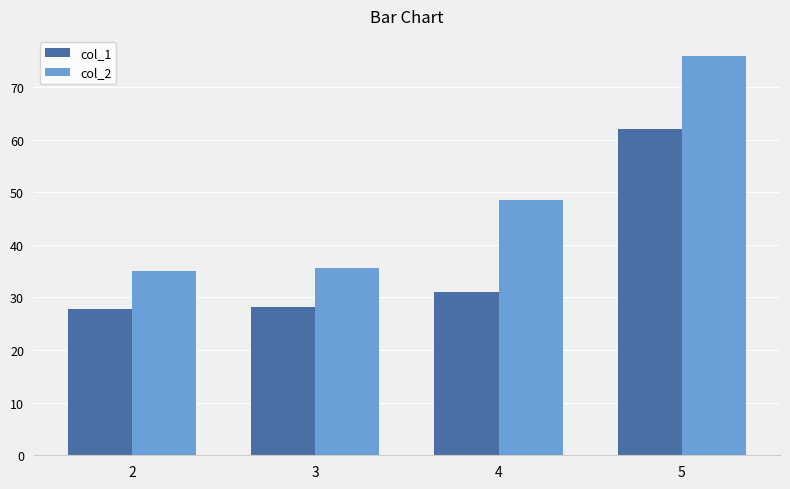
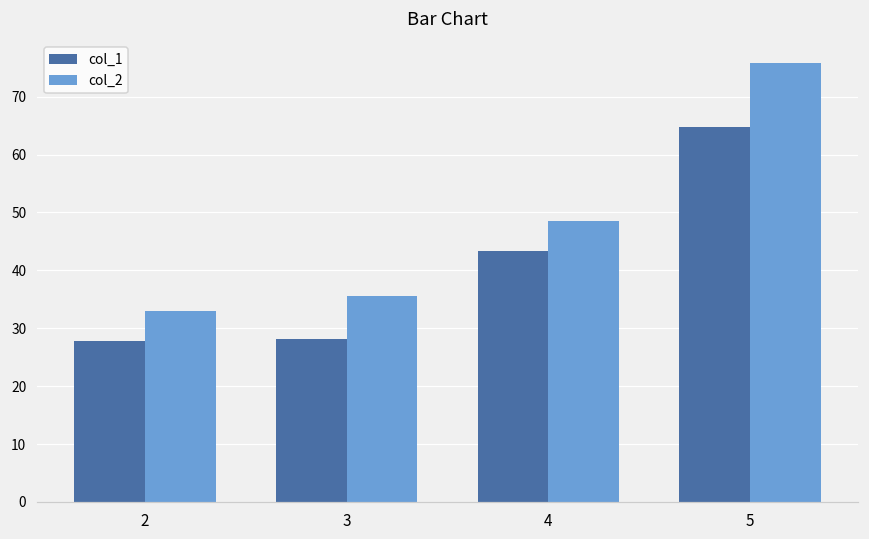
  {
    "col_1": {
      "2": 28,
      "3": 28,
-     "4": 31,
-     "5": 62
+     "4": 43,
+     "5": 65
    },
    "col_2": {
-     "2": 35,
+     "2": 33,
      "3": 36,
      "4": 49,
      "5": 76
    }
  }
